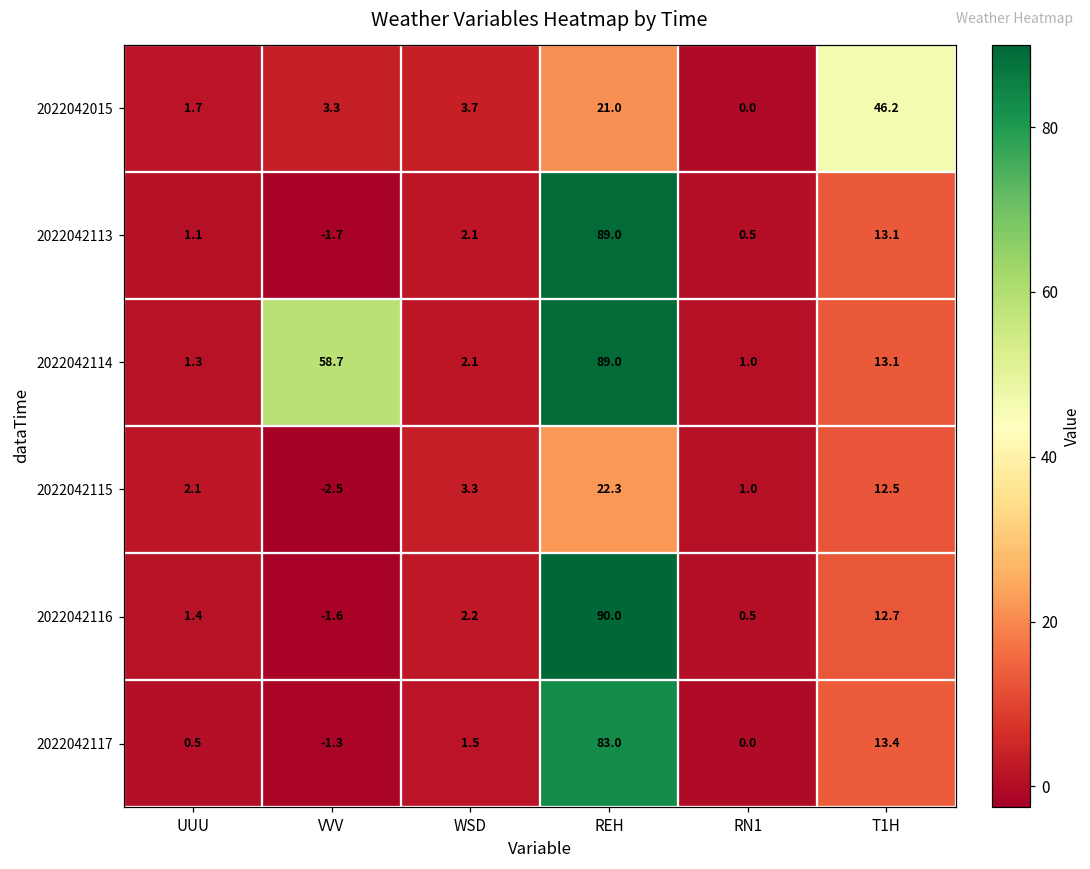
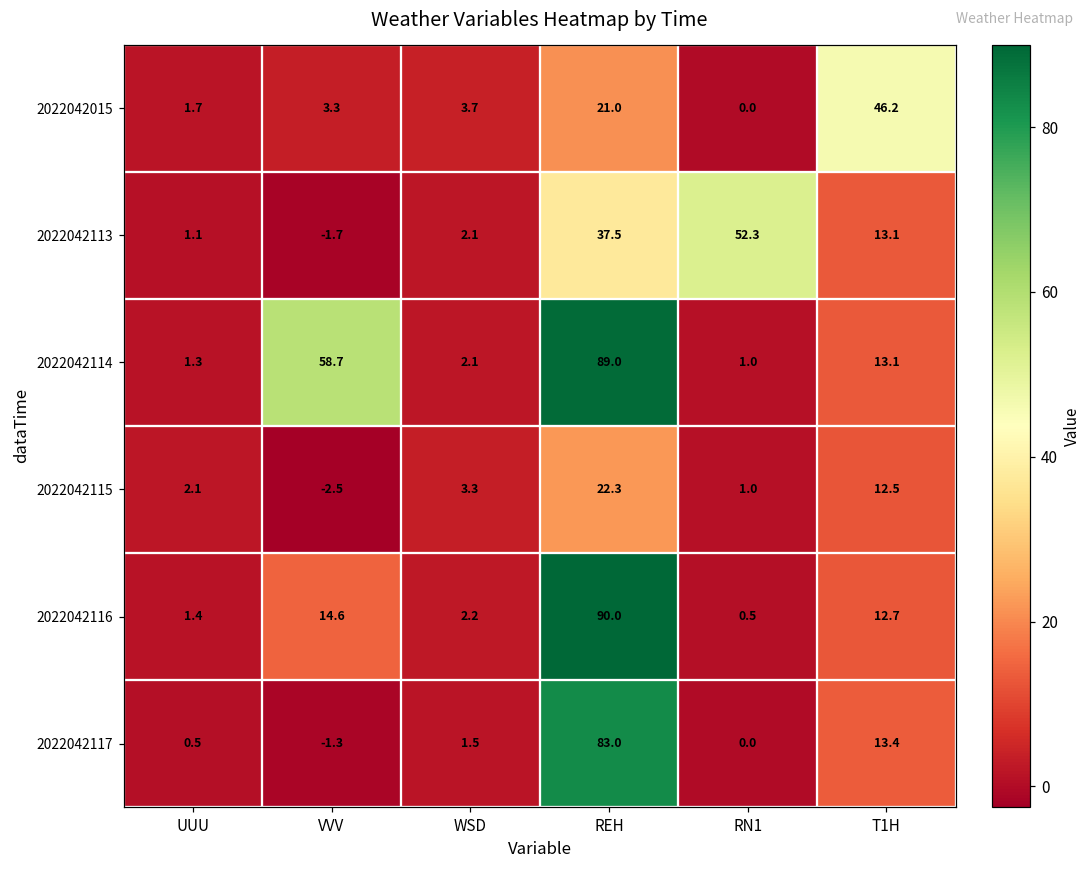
  {
    "2022042015": {
      "UUU": 1.7,
      "VVV": 3.3,
      "WSD": 3.7,
      "REH": 21.0,
      "RN1": 0.0,
      "T1H": 46.2
    },
    "2022042113": {
      "UUU": 1.1,
      "VVV": -1.7,
      "WSD": 2.1,
-     "REH": 89.0,
-     "RN1": 0.5,
+     "REH": 37.5,
+     "RN1": 52.3,
      "T1H": 13.1
    },
    "2022042114": {
      "UUU": 1.3,
      "VVV": 58.7,
      "WSD": 2.1,
      "REH": 89.0,
      "RN1": 1.0,
      "T1H": 13.1
    },
    "2022042115": {
      "UUU": 2.1,
      "VVV": -2.5,
      "WSD": 3.3,
      "REH": 22.3,
      "RN1": 1.0,
      "T1H": 12.5
    },
    "2022042116": {
      "UUU": 1.4,
-     "VVV": -1.6,
+     "VVV": 14.6,
      "WSD": 2.2,
      "REH": 90.0,
      "RN1": 0.5,
      "T1H": 12.7
    },
    "2022042117": {
      "UUU": 0.5,
      "VVV": -1.3,
      "WSD": 1.5,
      "REH": 83.0,
      "RN1": 0.0,
      "T1H": 13.4
    }
  }
